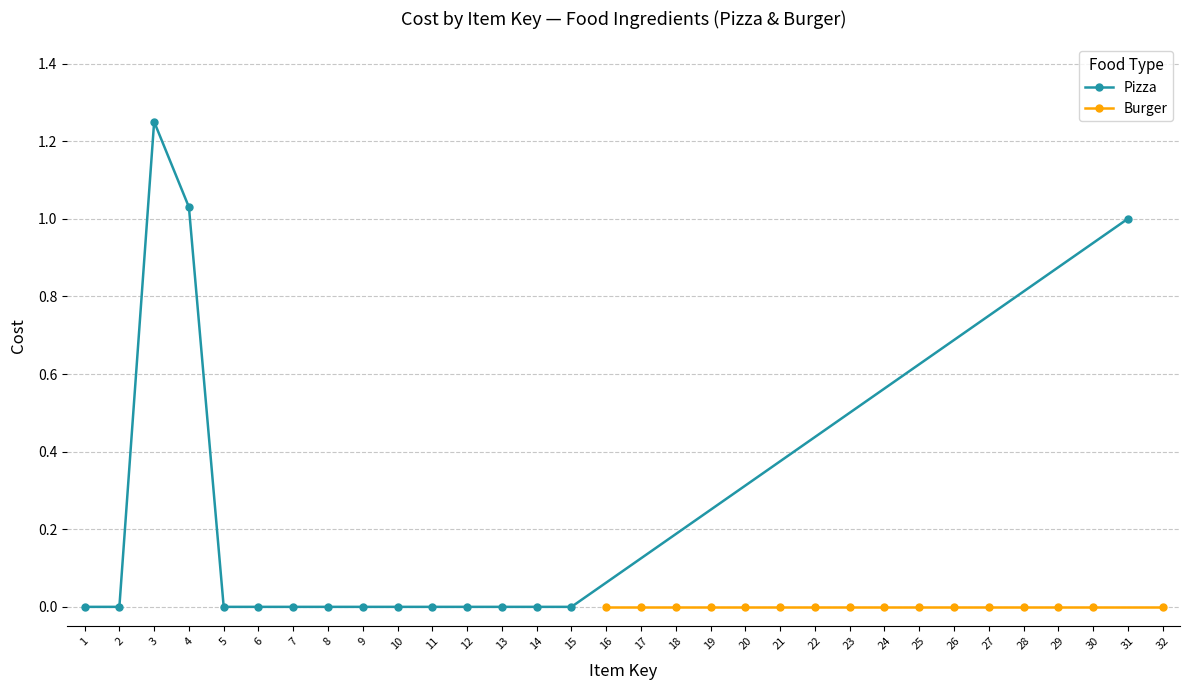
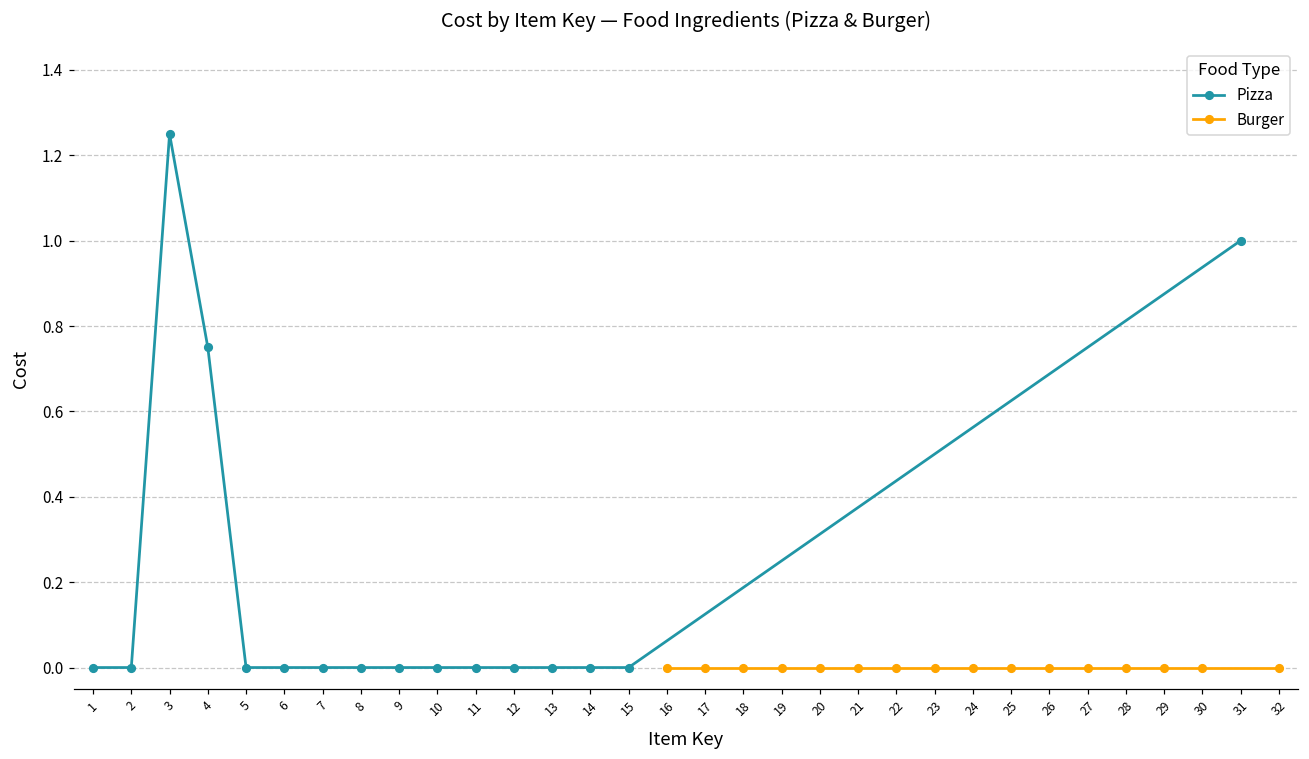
  {
    "Pizza": {
      "1": 0.00,
      "2": 0.00,
      "3": 1.25,
-     "4": 1.03,
+     "4": 0.75,
      "5": 0.00,
      "6": 0.00,
      "7": 0.00,
      "8": 0.00,
      "9": 0.00,
      "10": 0.00,
      "11": 0.00,
      "12": 0.00,
      "13": 0.00,
      "14": 0.00,
      "15": 0.00,
      "31": 1.00
    },
    "Burger": {
      "16": 0.00,
      "17": 0.00,
      "18": 0.00,
      "19": 0.00,
      "20": 0.00,
      "21": 0.00,
      "22": 0.00,
      "23": 0.00,
      "24": 0.00,
      "25": 0.00,
      "26": 0.00,
      "27": 0.00,
      "28": 0.00,
      "29": 0.00,
      "30": 0.00,
      "32": 0.00
    }
  }
